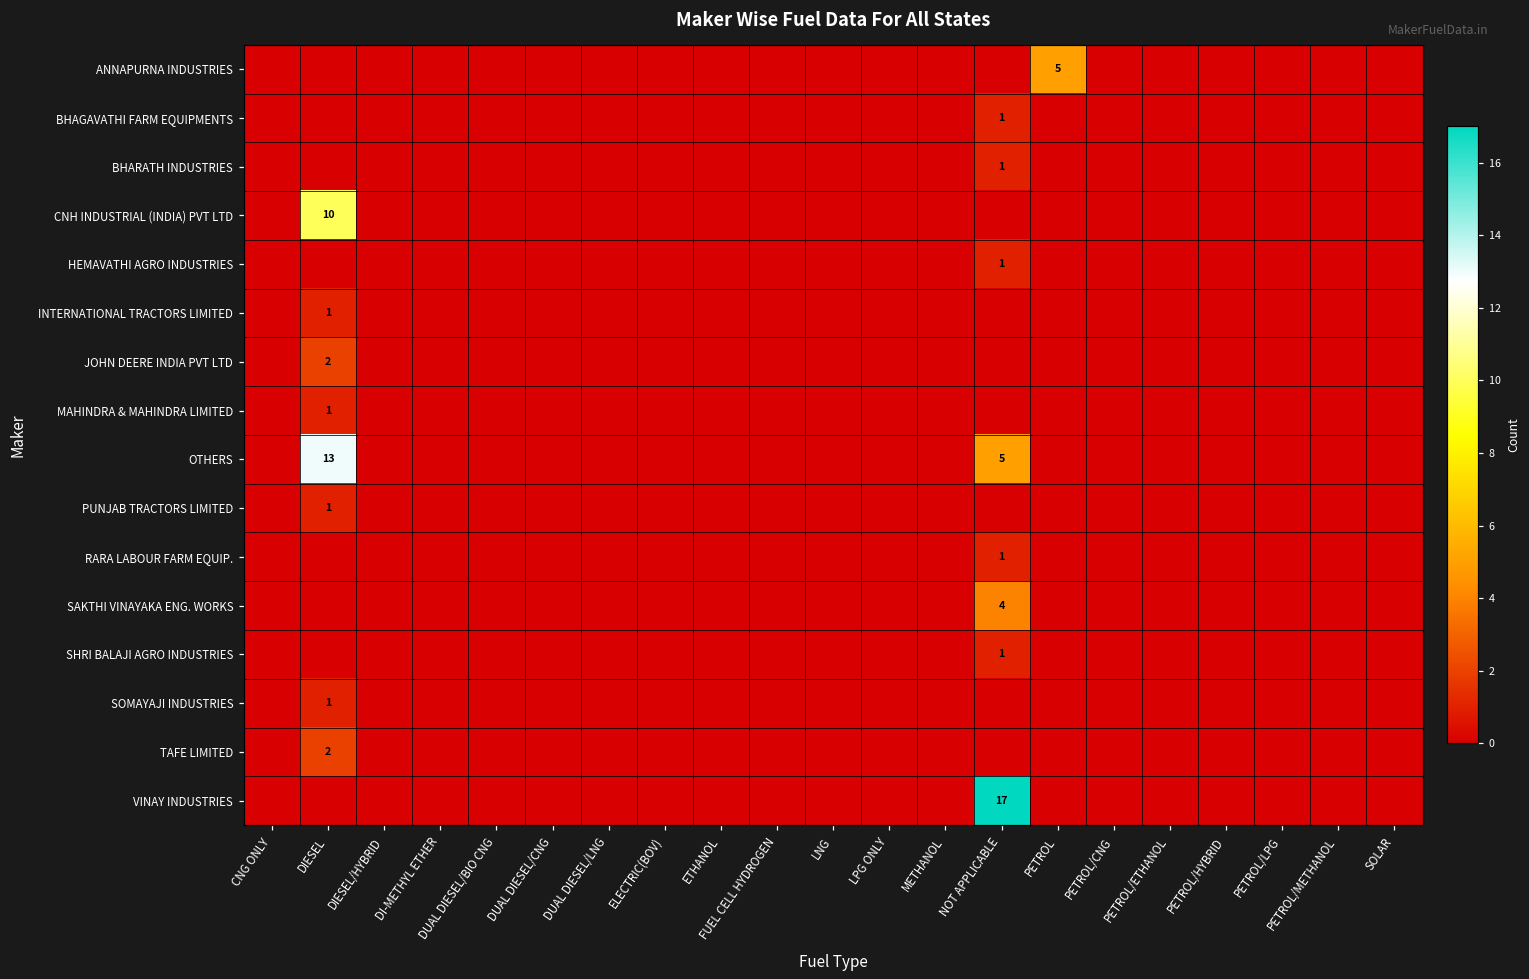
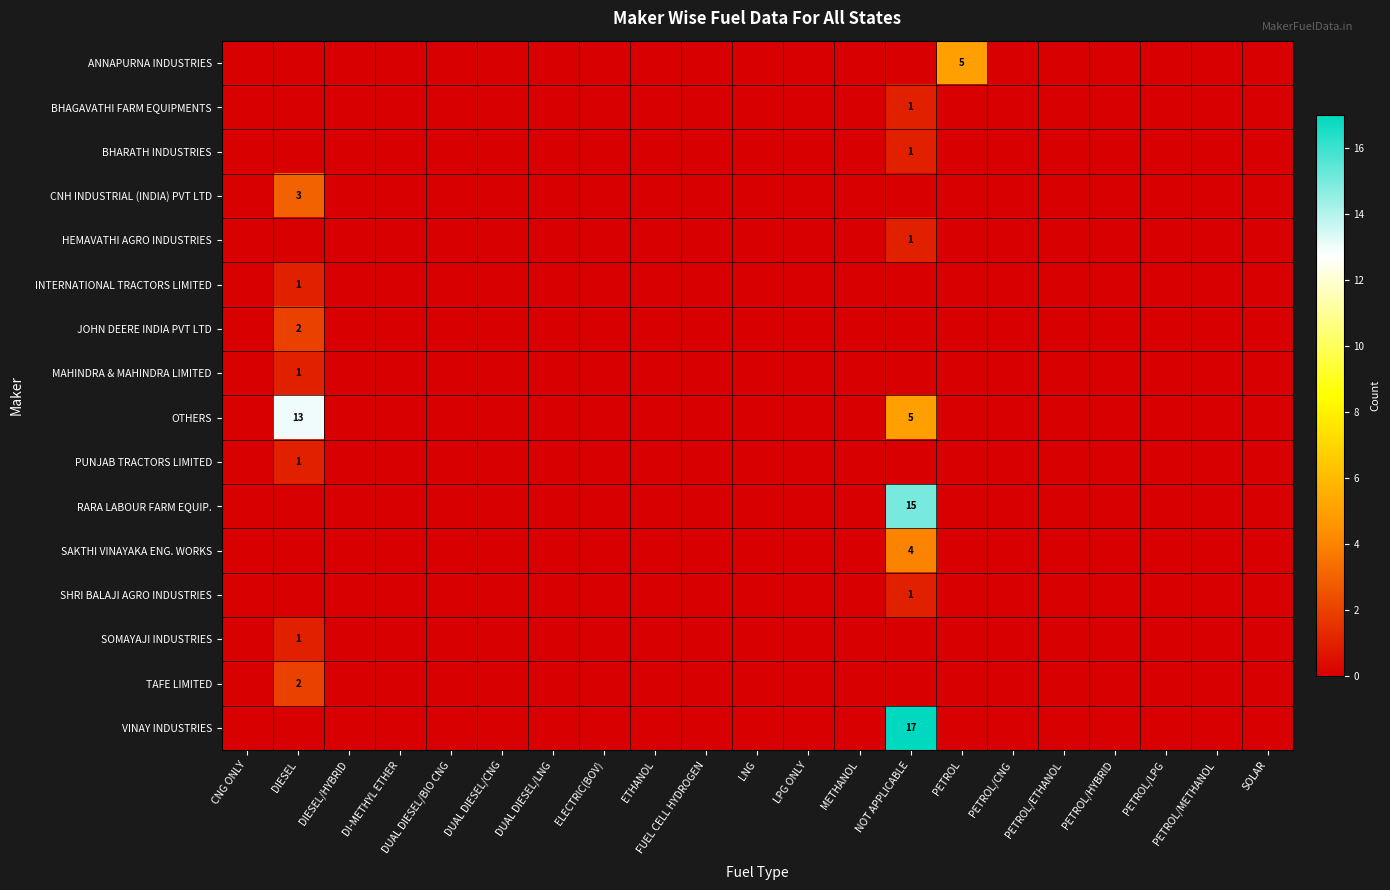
  {
    "ANNAPURNA INDUSTRIES": {
      "PETROL": 5
    },
    "BHAGAVATHI FARM EQUIPMENTS": {
      "NOT APPLICABLE": 1
    },
    "BHARATH INDUSTRIES": {
      "NOT APPLICABLE": 1
    },
    "CNH INDUSTRIAL (INDIA) PVT LTD": {
-     "DIESEL": 10
+     "DIESEL": 3
    },
    "HEMAVATHI AGRO INDUSTRIES": {
      "NOT APPLICABLE": 1
    },
    "INTERNATIONAL TRACTORS LIMITED": {
      "DIESEL": 1
    },
    "JOHN DEERE INDIA PVT LTD": {
      "DIESEL": 2
    },
    "MAHINDRA & MAHINDRA LIMITED": {
      "DIESEL": 1
    },
    "OTHERS": {
      "DIESEL": 13,
      "NOT APPLICABLE": 5
    },
    "PUNJAB TRACTORS LIMITED": {
      "DIESEL": 1
    },
    "RARA LABOUR FARM EQUIP.": {
-     "NOT APPLICABLE": 1
+     "NOT APPLICABLE": 15
    },
    "SAKTHI VINAYAKA ENG. WORKS": {
      "NOT APPLICABLE": 4
    },
    "SHRI BALAJI AGRO INDUSTRIES": {
      "NOT APPLICABLE": 1
    },
    "SOMAYAJI INDUSTRIES": {
      "DIESEL": 1
    },
    "TAFE LIMITED": {
      "DIESEL": 2
    },
    "VINAY INDUSTRIES": {
      "NOT APPLICABLE": 17
    }
  }
